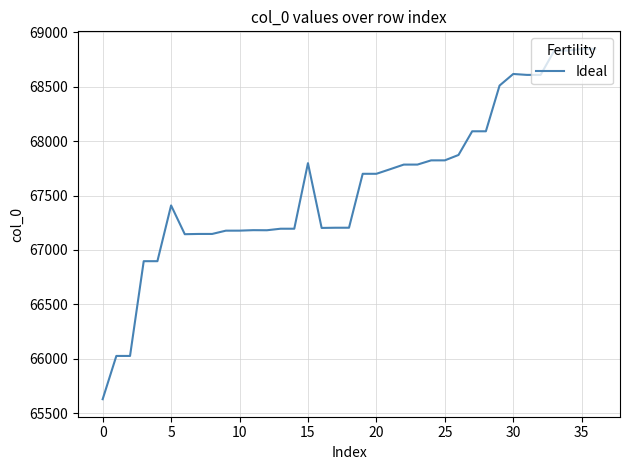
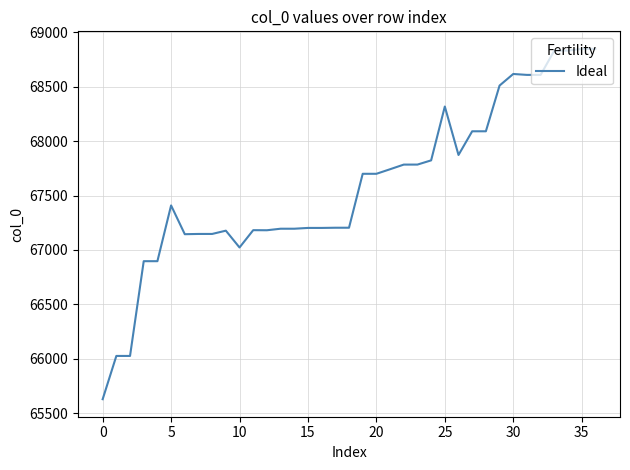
  {
    "0": 65630,
    "5": 67410,
-   "10": 67180,
-   "15": 67800,
+   "10": 67020,
+   "15": 67200,
    "20": 67700,
-   "25": 67820,
+   "25": 68320,
    "30": 68620
  }
